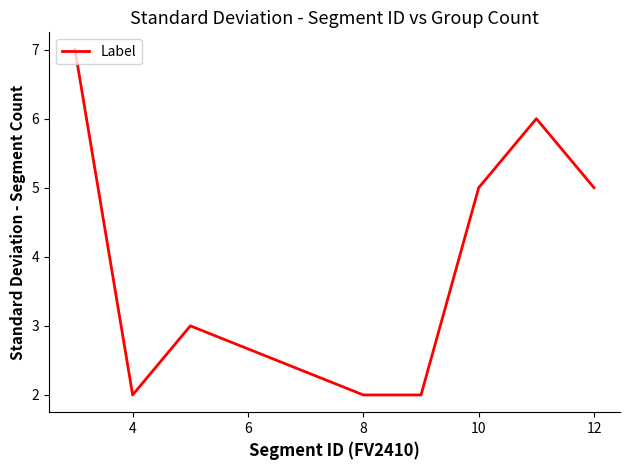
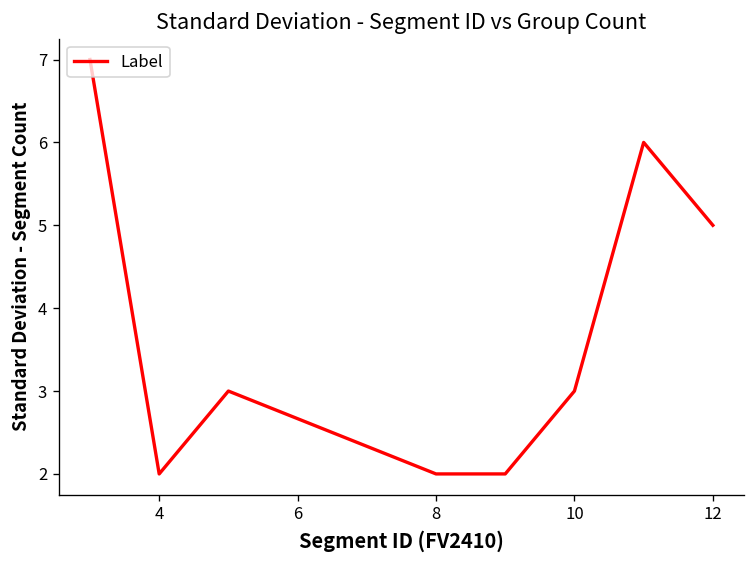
  {
    "4": 2,
    "8": 2,
-   "10": 5,
+   "10": 3,
    "12": 5
  }
